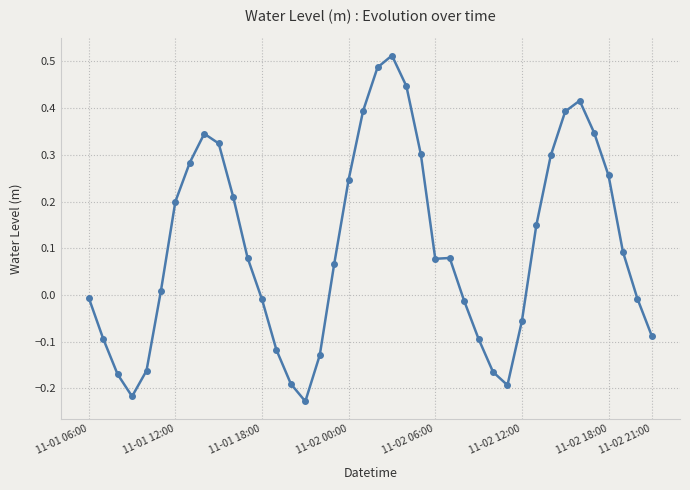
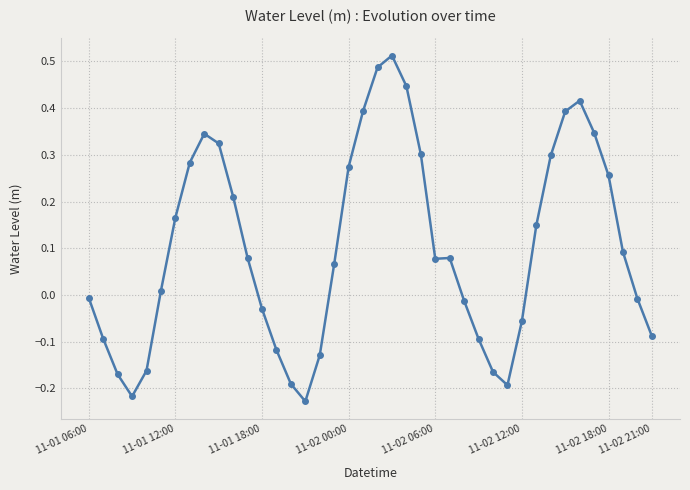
  {
    "11-01 06:00": -0.01,
-   "11-01 12:00": 0.20,
-   "11-01 18:00": -0.01,
-   "11-02 00:00": 0.25,
+   "11-01 12:00": 0.17,
+   "11-01 18:00": -0.03,
+   "11-02 00:00": 0.27,
    "11-02 06:00": 0.08,
    "11-02 12:00": -0.06,
    "11-02 18:00": 0.26,
    "11-02 21:00": -0.09
  }
